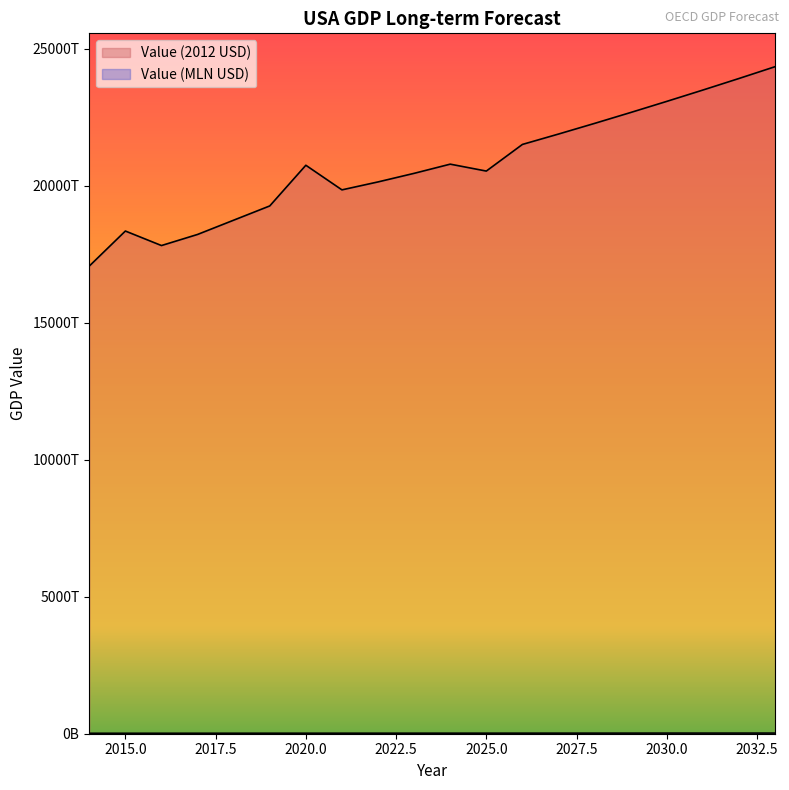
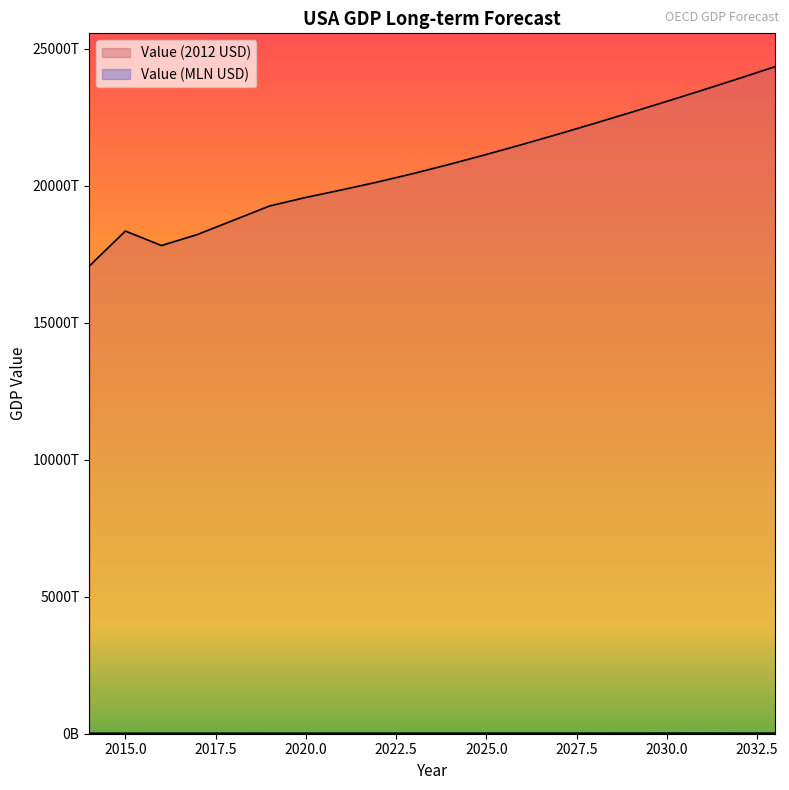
  {
    "Value (2012 USD)": {
      "2015.0": "18300T",
-     "2020.0": "20700T",
-     "2025.0": "20500T",
+     "2020.0": "19600T",
+     "2025.0": "21100T",
      "2030.0": "23100T"
    },
    "Value (MLN USD)": {
      "2015.0": "0T",
      "2020.0": "0T",
      "2025.0": "0T",
      "2030.0": "0T"
    }
  }
